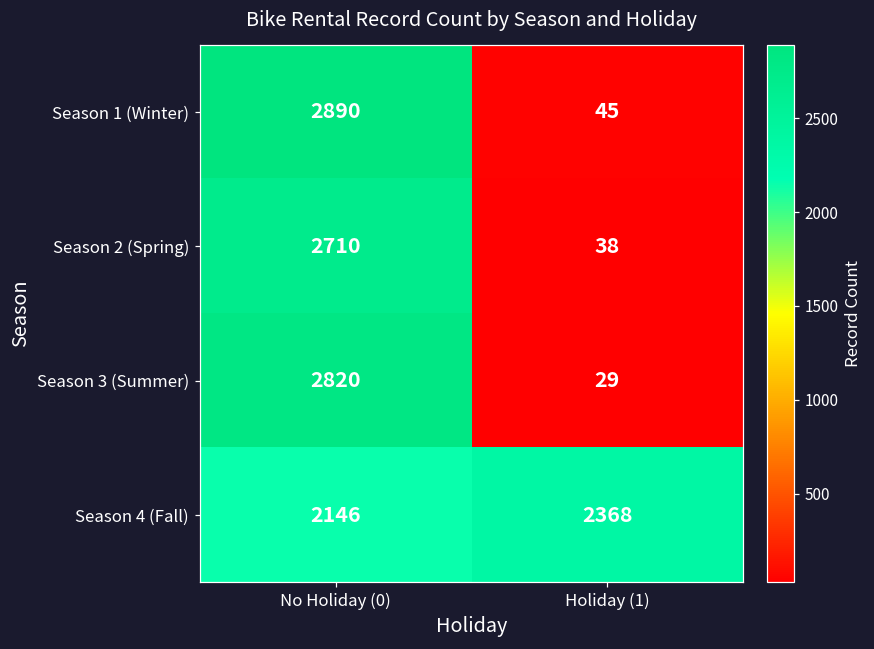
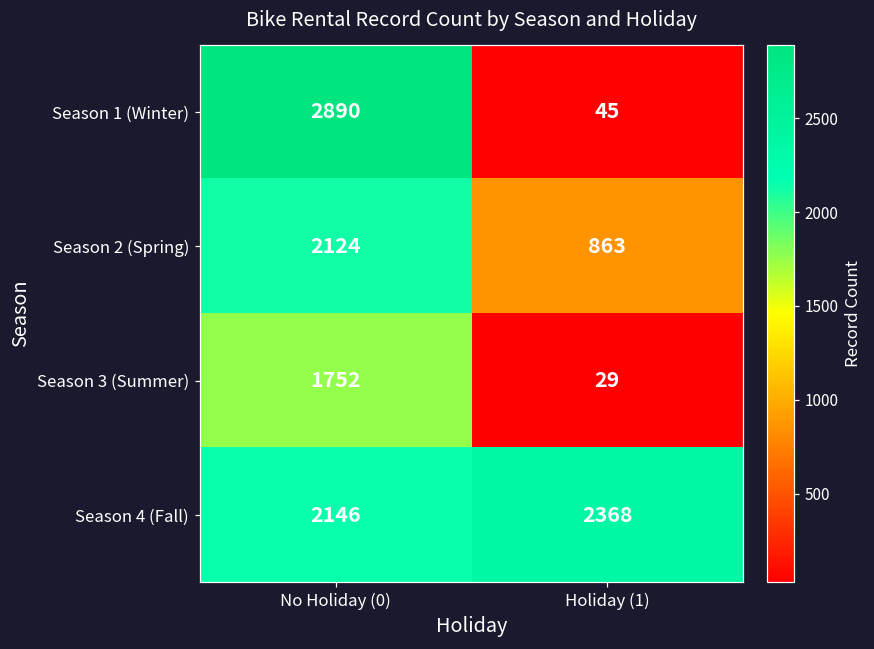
  {
    "Season 1 (Winter)": {
      "No Holiday (0)": 2890,
      "Holiday (1)": 45
    },
    "Season 2 (Spring)": {
-     "No Holiday (0)": 2710,
-     "Holiday (1)": 38
+     "No Holiday (0)": 2124,
+     "Holiday (1)": 863
    },
    "Season 3 (Summer)": {
-     "No Holiday (0)": 2820,
+     "No Holiday (0)": 1752,
      "Holiday (1)": 29
    },
    "Season 4 (Fall)": {
      "No Holiday (0)": 2146,
      "Holiday (1)": 2368
    }
  }
